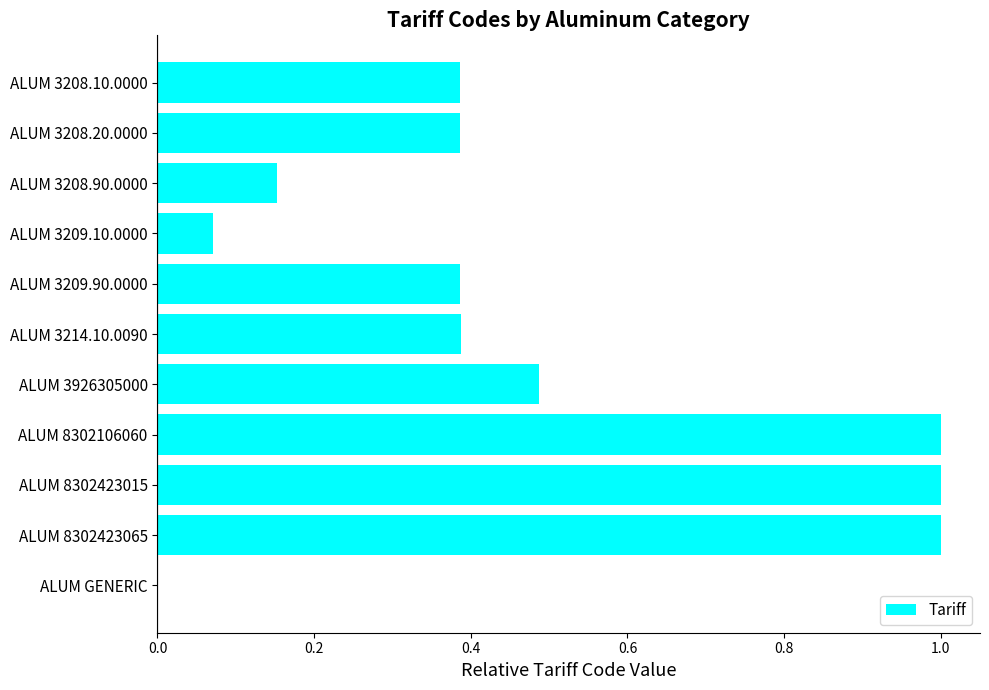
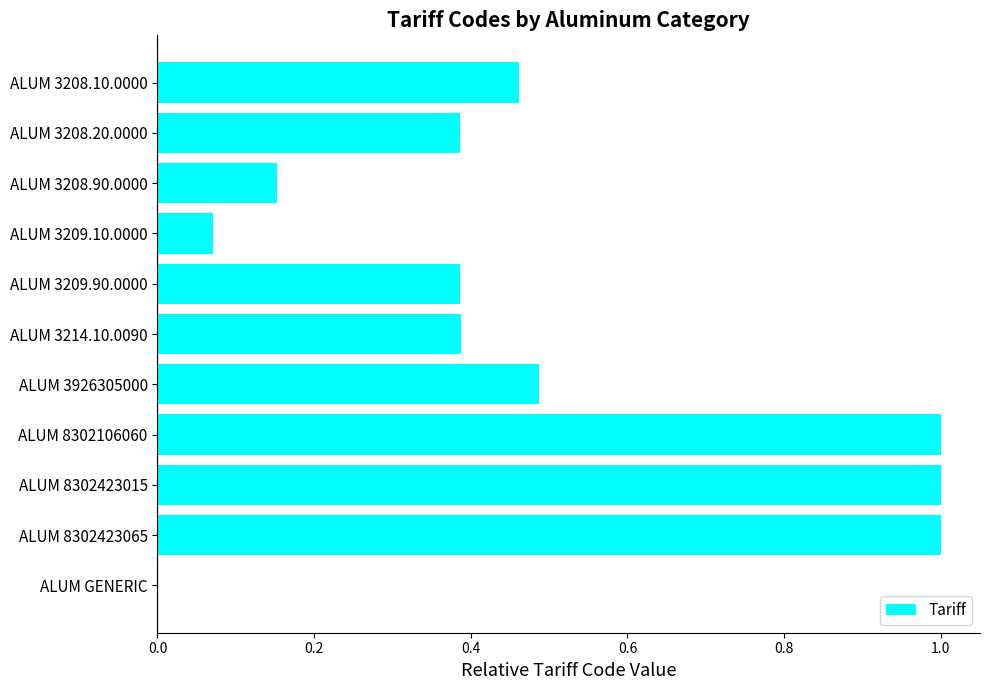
  {
-   "ALUM 3208.10.0000": 0.39,
+   "ALUM 3208.10.0000": 0.46,
    "ALUM 3208.20.0000": 0.39,
    "ALUM 3208.90.0000": 0.15,
    "ALUM 3209.10.0000": 0.07,
    "ALUM 3209.90.0000": 0.39,
    "ALUM 3214.10.0090": 0.39,
    "ALUM 3926305000": 0.49,
    "ALUM 8302106060": 1.00,
    "ALUM 8302423015": 1.00,
    "ALUM 8302423065": 1.00,
    "ALUM GENERIC": 0.00
  }
